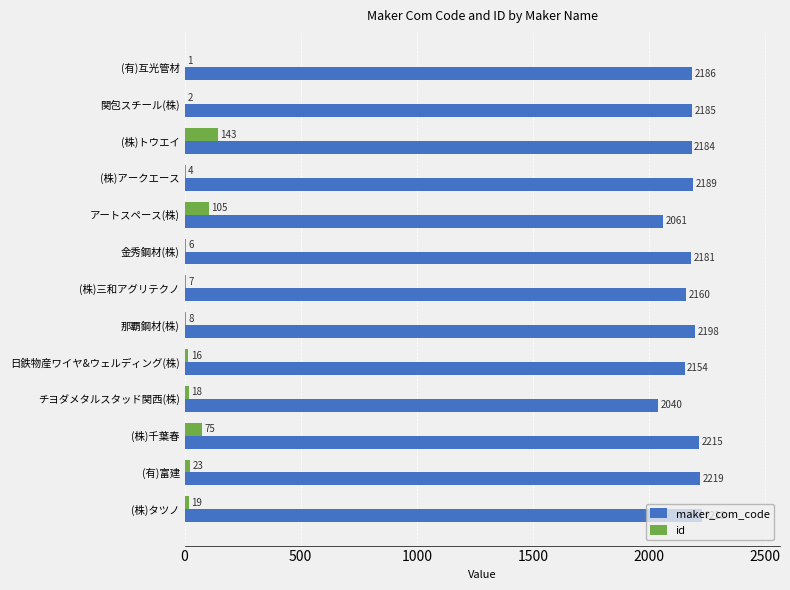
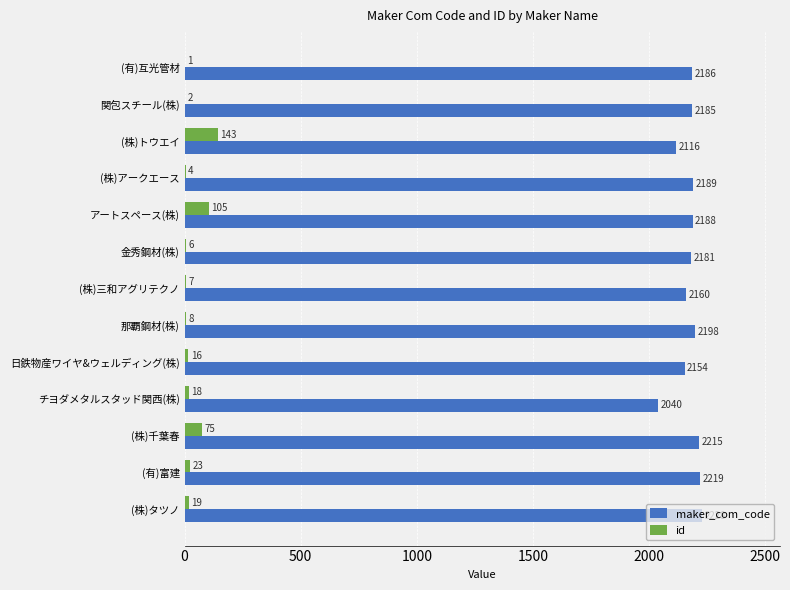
  {
    "maker_com_code": {
      "(有)互光管材": 2186,
      "関包スチール(株)": 2185,
-     "(株)トウエイ": 2184,
+     "(株)トウエイ": 2116,
      "(株)アークエース": 2189,
-     "アートスペース(株)": 2061,
+     "アートスペース(株)": 2188,
      "金秀鋼材(株)": 2181,
      "(株)三和アグリテクノ": 2160,
      "那覇鋼材(株)": 2198,
      "日鉄物産ワイヤ&ウェルディング(株)": 2154,
      "チヨダメタルスタッド関西(株)": 2040,
      "(株)千葉春": 2215,
      "(有)富建": 2219
    },
    "id": {
      "(有)互光管材": 1,
      "関包スチール(株)": 2,
      "(株)トウエイ": 143,
      "(株)アークエース": 4,
      "アートスペース(株)": 105,
      "金秀鋼材(株)": 6,
      "(株)三和アグリテクノ": 7,
      "那覇鋼材(株)": 8,
      "日鉄物産ワイヤ&ウェルディング(株)": 16,
      "チヨダメタルスタッド関西(株)": 18,
      "(株)千葉春": 75,
      "(有)富建": 23,
      "(株)タツノ": 19
    }
  }
